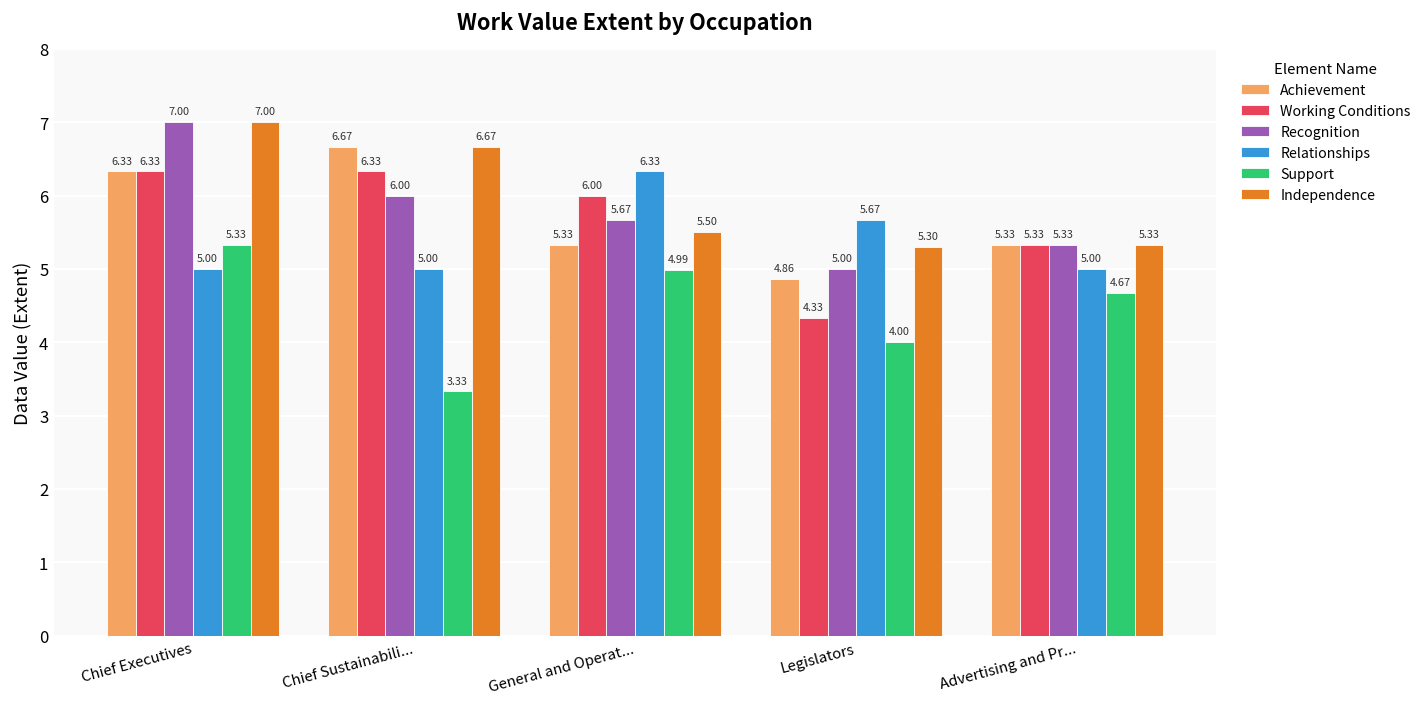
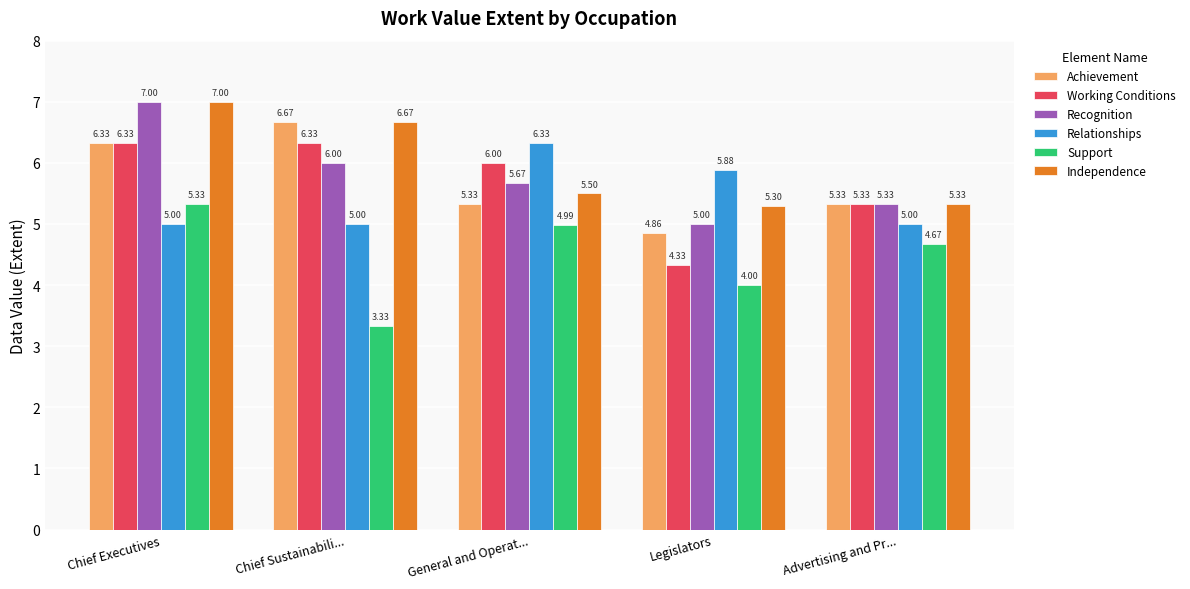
  {
    "Achievement": {
      "Chief Executives": 6.33,
      "Chief Sustainabili...": 6.67,
      "General and Operat...": 5.33,
      "Legislators": 4.86,
      "Advertising and Pr...": 5.33
    },
    "Working Conditions": {
      "Chief Executives": 6.33,
      "Chief Sustainabili...": 6.33,
      "General and Operat...": 6.00,
      "Legislators": 4.33,
      "Advertising and Pr...": 5.33
    },
    "Recognition": {
      "Chief Executives": 7.00,
      "Chief Sustainabili...": 6.00,
      "General and Operat...": 5.67,
      "Legislators": 5.00,
      "Advertising and Pr...": 5.33
    },
    "Relationships": {
      "Chief Executives": 5.00,
      "Chief Sustainabili...": 5.00,
      "General and Operat...": 6.33,
-     "Legislators": 5.67,
+     "Legislators": 5.88,
      "Advertising and Pr...": 5.00
    },
    "Support": {
      "Chief Executives": 5.33,
      "Chief Sustainabili...": 3.33,
      "General and Operat...": 4.99,
      "Legislators": 4.00,
      "Advertising and Pr...": 4.67
    },
    "Independence": {
      "Chief Executives": 7.00,
      "Chief Sustainabili...": 6.67,
      "General and Operat...": 5.50,
      "Legislators": 5.30,
      "Advertising and Pr...": 5.33
    }
  }
